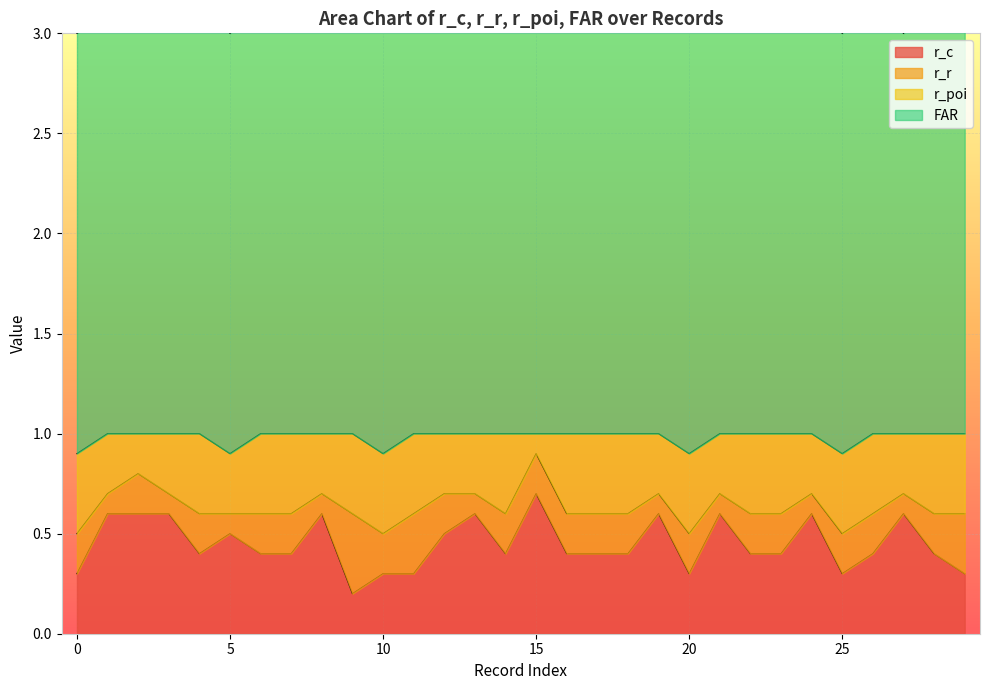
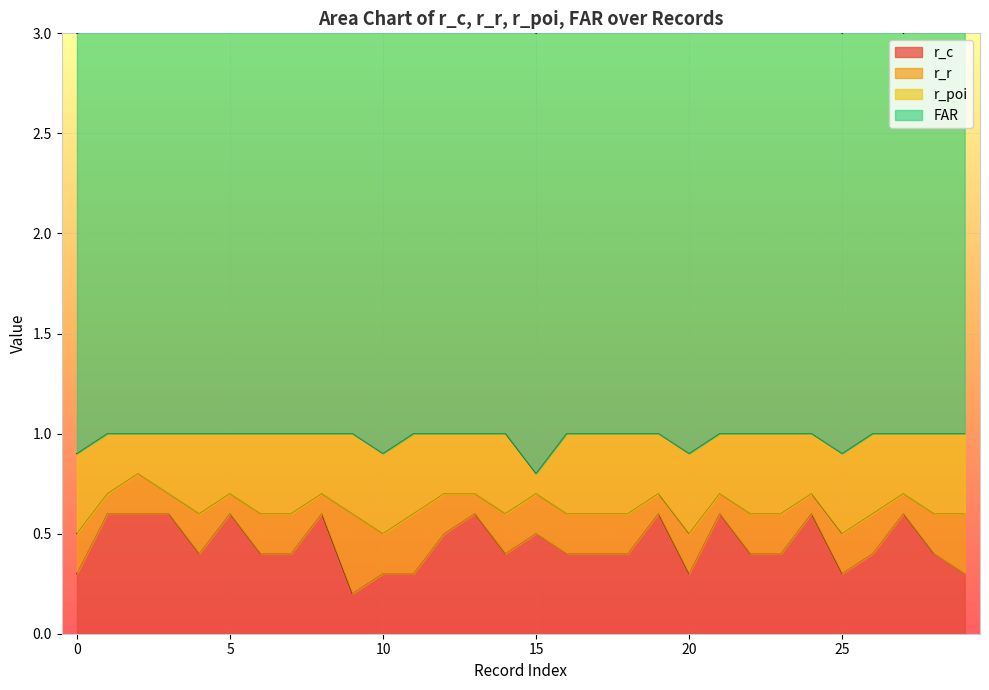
  {
    "r_c": {
      "0": 0.3,
-     "5": 0.5,
+     "5": 0.6,
      "10": 0.3,
-     "15": 0.7,
+     "15": 0.5,
      "20": 0.3,
      "25": 0.3
    },
    "FAR": {
      "0": 2.1,
      "25": 2.1
    }
  }
